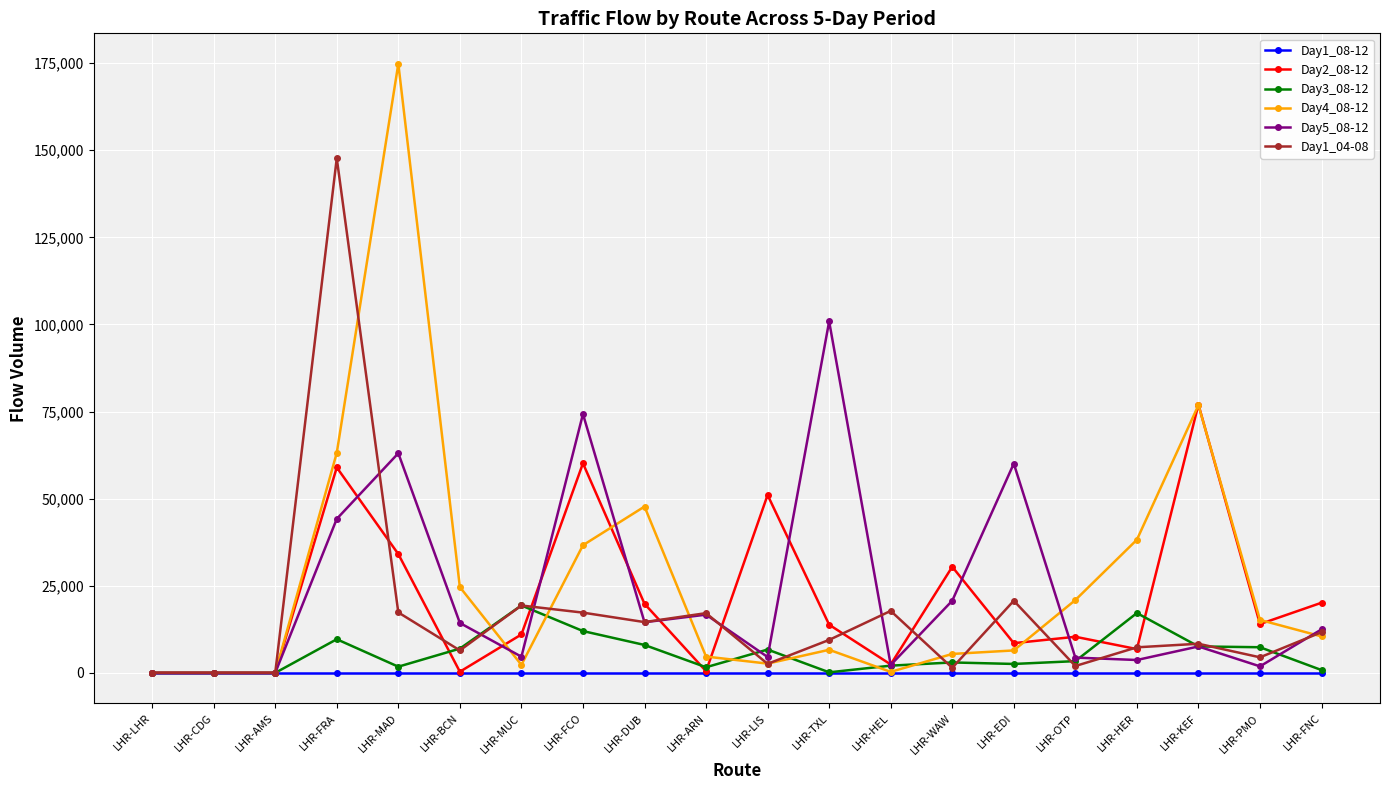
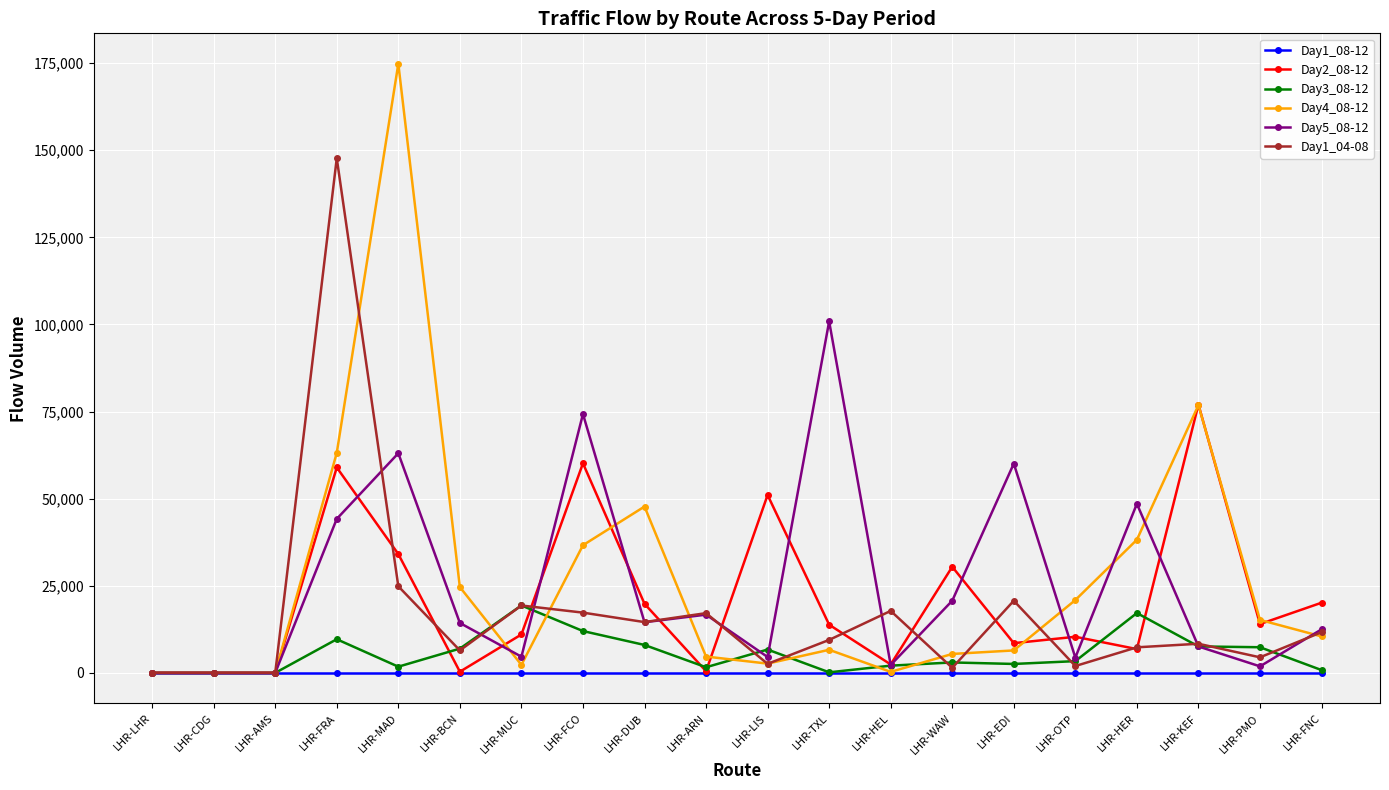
  {
    "Day1_08-12": {
      "LHR-FRA": "0",
      "LHR-MAD": "0",
      "LHR-MUC": "0",
      "LHR-FCO": "0",
      "LHR-DUB": "0",
      "LHR-LIS": "0",
      "LHR-WAW": "0",
      "LHR-EDI": "0",
      "LHR-OTP": "0",
      "LHR-HER": "0",
      "LHR-KEF": "0",
      "LHR-PMO": "0",
      "LHR-FNC": "0"
    },
    "Day2_08-12": {
      "LHR-FRA": "59,000",
      "LHR-MAD": "34,000",
      "LHR-MUC": "11,000",
      "LHR-FCO": "60,000",
      "LHR-DUB": "20,000",
      "LHR-LIS": "51,000",
      "LHR-TXL": "14,000",
      "LHR-WAW": "30,000",
      "LHR-EDI": "9,000",
      "LHR-OTP": "10,000",
      "LHR-PMO": "14,000",
      "LHR-FNC": "20,000"
    },
    "Day3_08-12": {
      "LHR-FRA": "10,000",
      "LHR-MAD": "2,000",
      "LHR-FCO": "12,000",
      "LHR-DUB": "8,000",
      "LHR-ARN": "2,000",
      "LHR-LIS": "7,000",
      "LHR-WAW": "3,000",
      "LHR-EDI": "3,000",
      "LHR-OTP": "3,000",
      "LHR-HER": "17,000",
      "LHR-PMO": "7,000",
      "LHR-FNC": "1,000"
    },
    "Day4_08-12": {
      "LHR-FRA": "63,000",
      "LHR-MAD": "175,000",
      "LHR-BCN": "25,000",
      "LHR-MUC": "2,000",
      "LHR-FCO": "37,000",
      "LHR-DUB": "48,000",
      "LHR-ARN": "5,000",
      "LHR-TXL": "7,000",
      "LHR-WAW": "5,000",
      "LHR-EDI": "6,000",
      "LHR-OTP": "21,000",
      "LHR-HER": "38,000",
      "LHR-PMO": "15,000",
      "LHR-FNC": "10,000"
    },
    "Day5_08-12": {
      "LHR-FRA": "44,000",
      "LHR-MAD": "63,000",
      "LHR-BCN": "14,000",
      "LHR-MUC": "5,000",
      "LHR-FCO": "74,000",
      "LHR-LIS": "5,000",
      "LHR-TXL": "101,000",
      "LHR-WAW": "21,000",
      "LHR-EDI": "60,000",
      "LHR-OTP": "4,000",
-     "LHR-HER": "4,000",
+     "LHR-HER": "49,000",
      "LHR-PMO": "2,000",
      "LHR-FNC": "12,000"
    },
    "Day1_04-08": {
      "LHR-FRA": "148,000",
-     "LHR-MAD": "17,000",
+     "LHR-MAD": "25,000",
      "LHR-FCO": "17,000",
      "LHR-TXL": "9,000",
      "LHR-HEL": "18,000",
      "LHR-WAW": "1,000",
      "LHR-EDI": "21,000",
      "LHR-OTP": "2,000",
      "LHR-KEF": "8,000",
      "LHR-PMO": "4,000",
      "LHR-FNC": "12,000"
    }
  }
